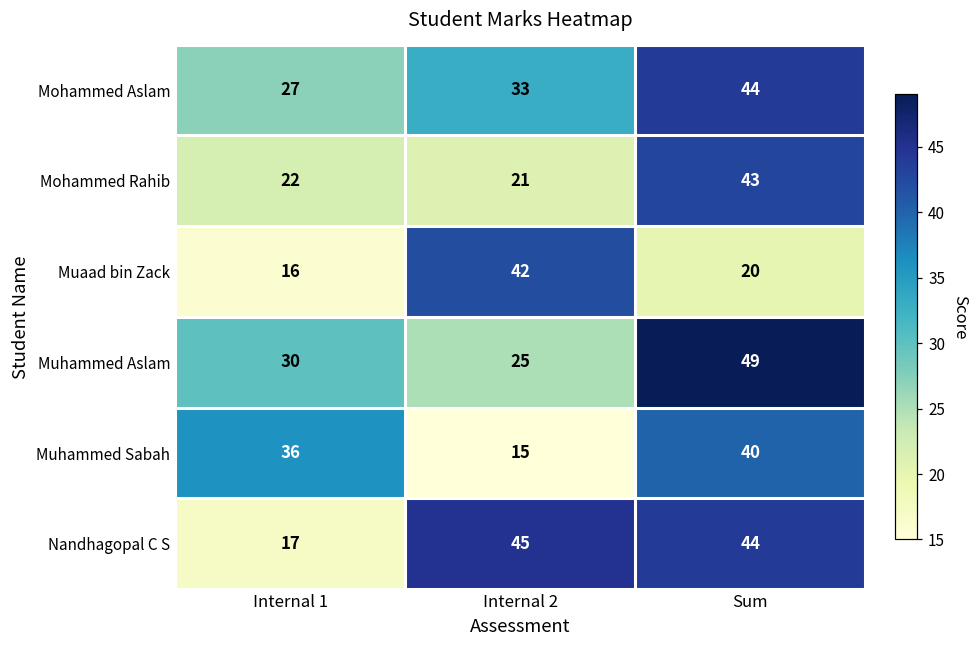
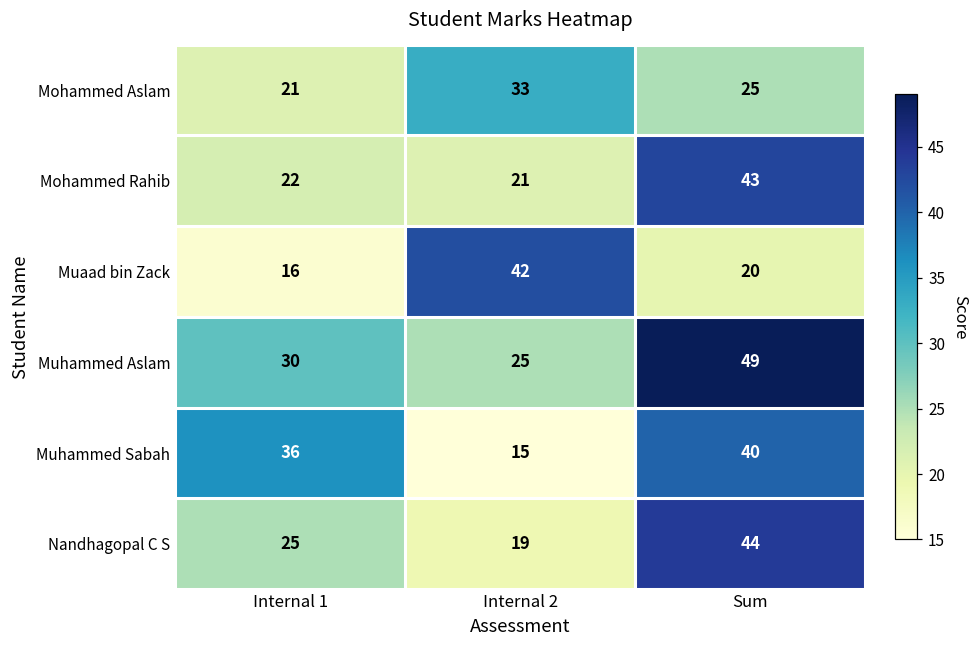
  {
    "Mohammed Aslam": {
-     "Internal 1": 27,
+     "Internal 1": 21,
      "Internal 2": 33,
-     "Sum": 44
+     "Sum": 25
    },
    "Mohammed Rahib": {
      "Internal 1": 22,
      "Internal 2": 21,
      "Sum": 43
    },
    "Muaad bin Zack": {
      "Internal 1": 16,
      "Internal 2": 42,
      "Sum": 20
    },
    "Muhammed Aslam": {
      "Internal 1": 30,
      "Internal 2": 25,
      "Sum": 49
    },
    "Muhammed Sabah": {
      "Internal 1": 36,
      "Internal 2": 15,
      "Sum": 40
    },
    "Nandhagopal C S": {
-     "Internal 1": 17,
-     "Internal 2": 45,
+     "Internal 1": 25,
+     "Internal 2": 19,
      "Sum": 44
    }
  }
